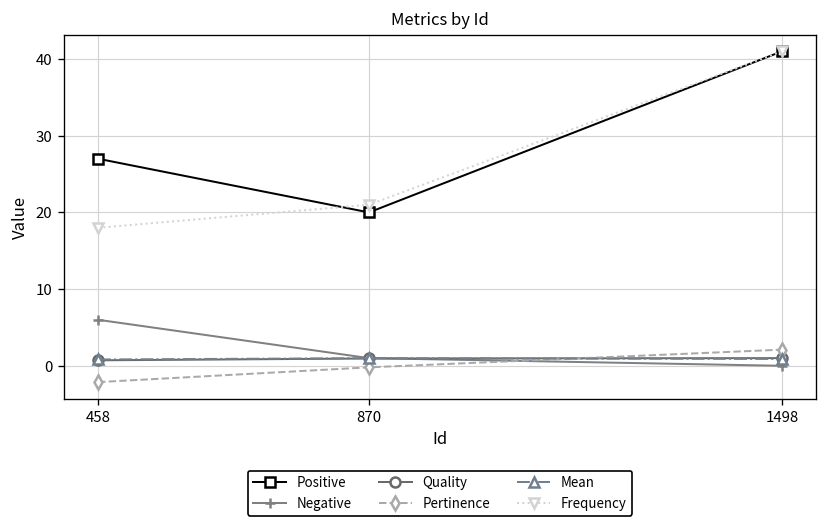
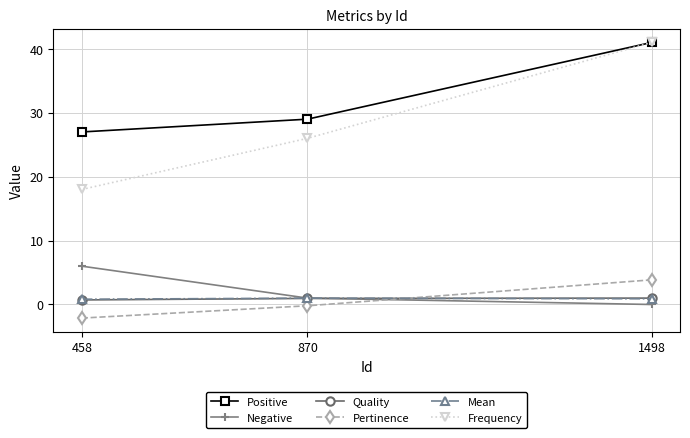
  {
    "Positive": {
      "458": 27,
-     "870": 20
+     "870": 29
    },
    "Pertinence": {
      "458": -2,
      "870": 0,
-     "1498": 2
+     "1498": 4
    },
    "Frequency": {
      "458": 18,
-     "870": 21
+     "870": 26
    }
  }
